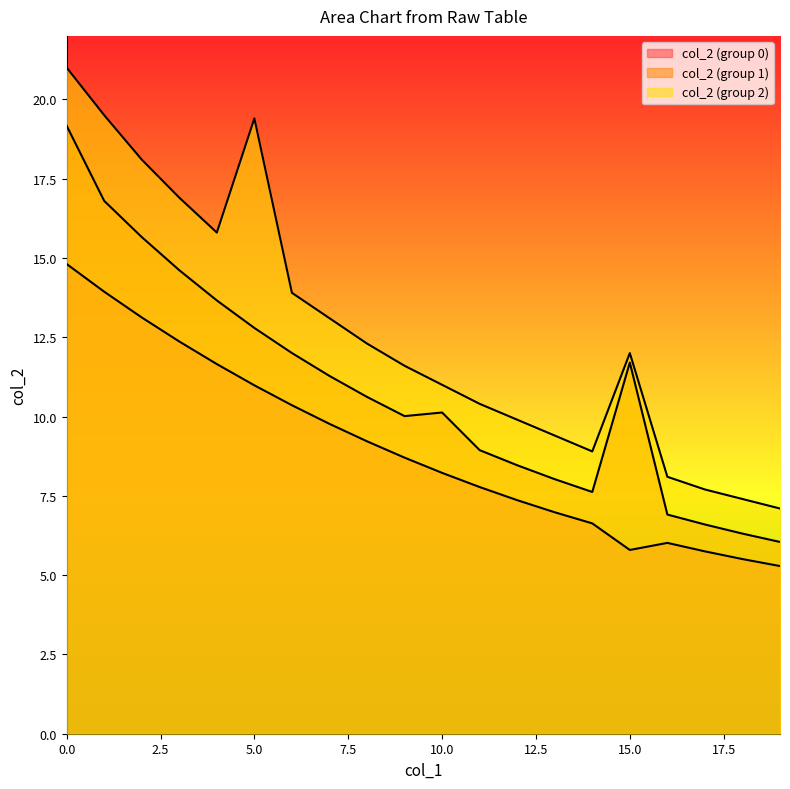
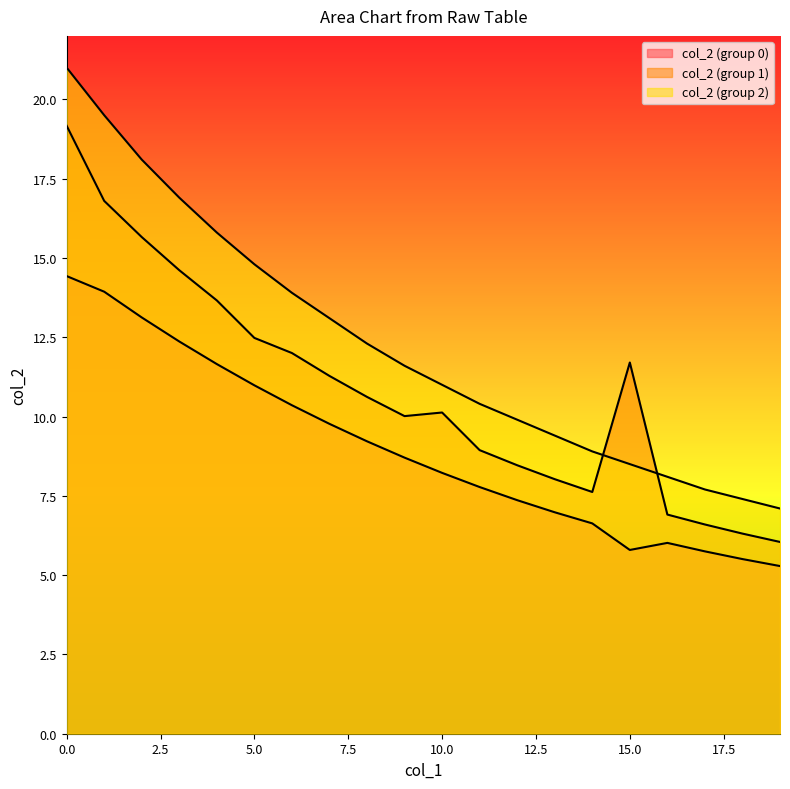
  {
    "col_2 (group 0)": {
-     "0.0": 14.8,
+     "0.0": 14.4,
      "5.0": 11.0,
      "10.0": 8.2,
      "15.0": 5.8
    },
    "col_2 (group 1)": {
      "0.0": 19.2,
-     "5.0": 12.8,
+     "5.0": 12.5,
      "10.0": 10.1,
      "15.0": 11.7
    },
    "col_2 (group 2)": {
      "0.0": 21.0,
-     "5.0": 19.4,
+     "5.0": 14.8,
      "10.0": 11.0,
-     "15.0": 12.0
+     "15.0": 8.5
    }
  }
